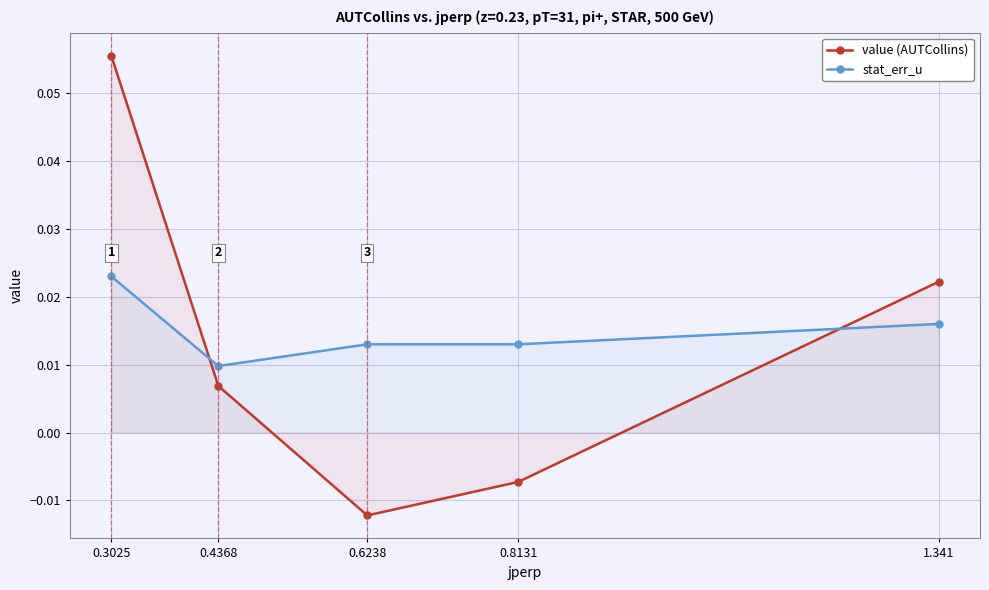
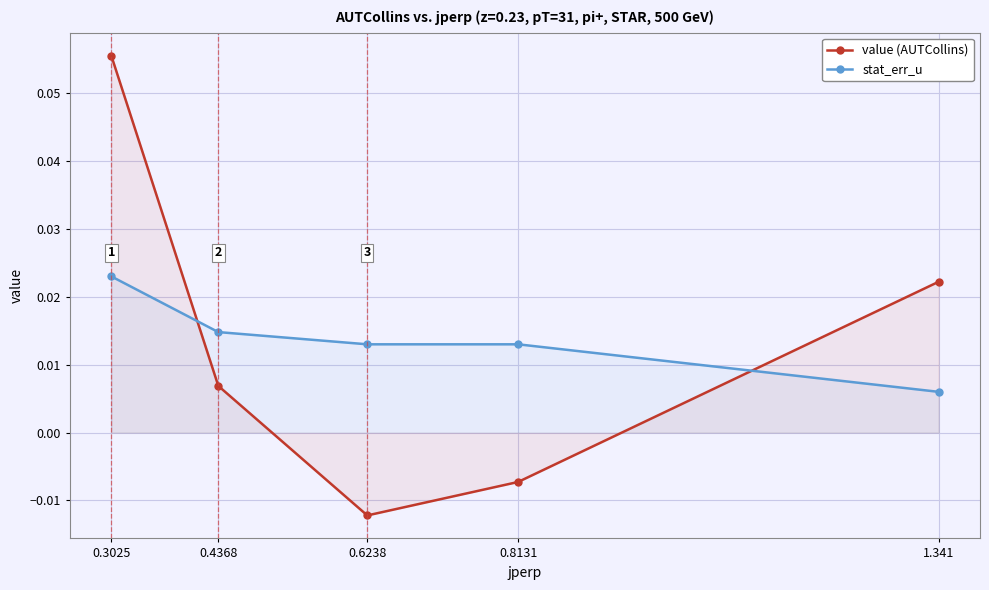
  {
    "stat_err_u": {
-     "0.4368": 0.010,
+     "0.4368": 0.015,
      "0.6238": 0.013,
      "0.8131": 0.013,
-     "1.341": 0.016
+     "1.341": 0.006
    }
  }
